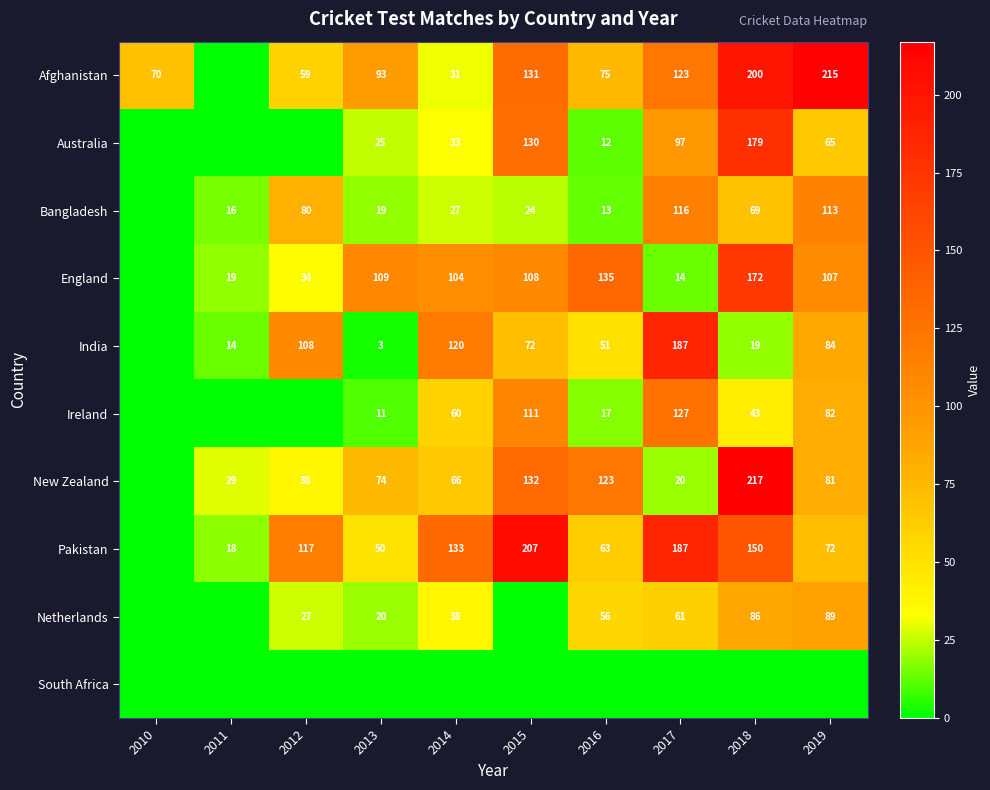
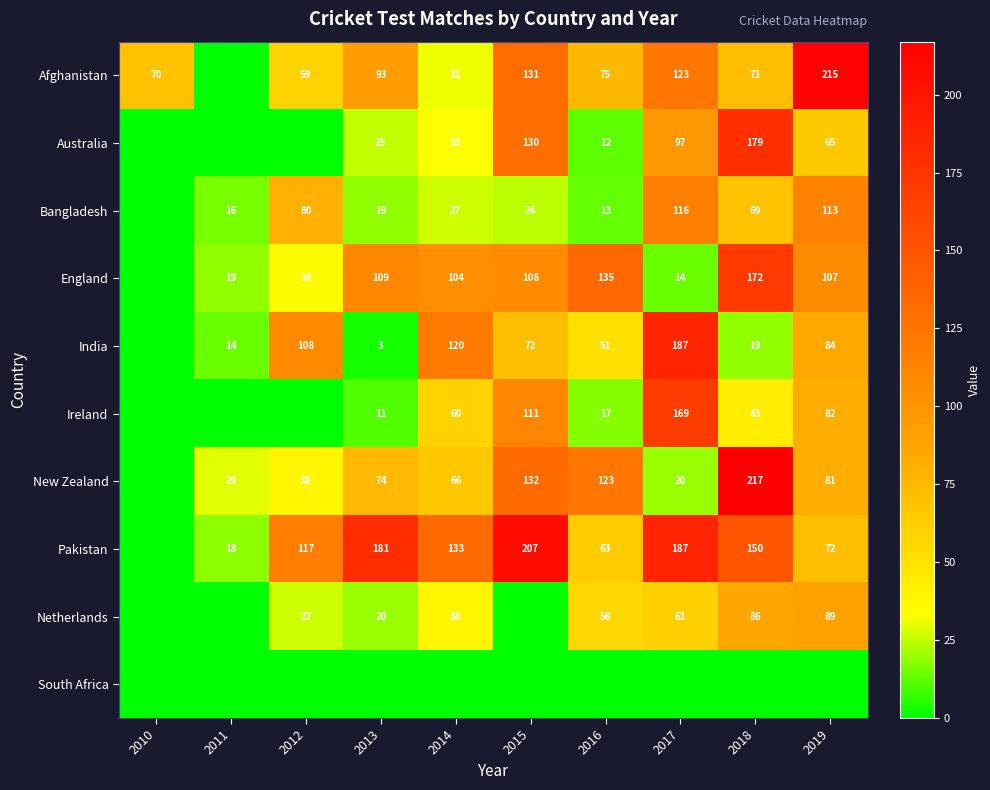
  {
    "Afghanistan": {
      "2010": 70,
      "2012": 59,
      "2013": 93,
      "2014": 31,
      "2015": 131,
      "2016": 75,
      "2017": 123,
-     "2018": 200,
+     "2018": 71,
      "2019": 215
    },
    "Australia": {
      "2013": 25,
      "2014": 33,
      "2015": 130,
      "2016": 12,
      "2017": 97,
      "2018": 179,
      "2019": 65
    },
    "Bangladesh": {
      "2011": 16,
      "2012": 80,
      "2013": 19,
      "2014": 27,
      "2015": 24,
      "2016": 13,
      "2017": 116,
      "2018": 69,
      "2019": 113
    },
    "England": {
      "2011": 19,
      "2012": 34,
      "2013": 109,
      "2014": 104,
      "2015": 108,
      "2016": 135,
      "2017": 14,
      "2018": 172,
      "2019": 107
    },
    "India": {
      "2011": 14,
      "2012": 108,
      "2013": 3,
      "2014": 120,
      "2015": 72,
      "2016": 51,
      "2017": 187,
      "2018": 19,
      "2019": 84
    },
    "Ireland": {
      "2013": 11,
      "2014": 60,
      "2015": 111,
      "2016": 17,
-     "2017": 127,
+     "2017": 169,
      "2018": 43,
      "2019": 82
    },
    "New Zealand": {
      "2011": 29,
      "2012": 38,
      "2013": 74,
      "2014": 66,
      "2015": 132,
      "2016": 123,
      "2017": 20,
      "2018": 217,
      "2019": 81
    },
    "Pakistan": {
      "2011": 18,
      "2012": 117,
-     "2013": 50,
+     "2013": 181,
      "2014": 133,
      "2015": 207,
      "2016": 63,
      "2017": 187,
      "2018": 150,
      "2019": 72
    },
    "Netherlands": {
      "2012": 27,
      "2013": 20,
      "2014": 38,
      "2016": 56,
      "2017": 61,
      "2018": 86,
      "2019": 89
    }
  }
